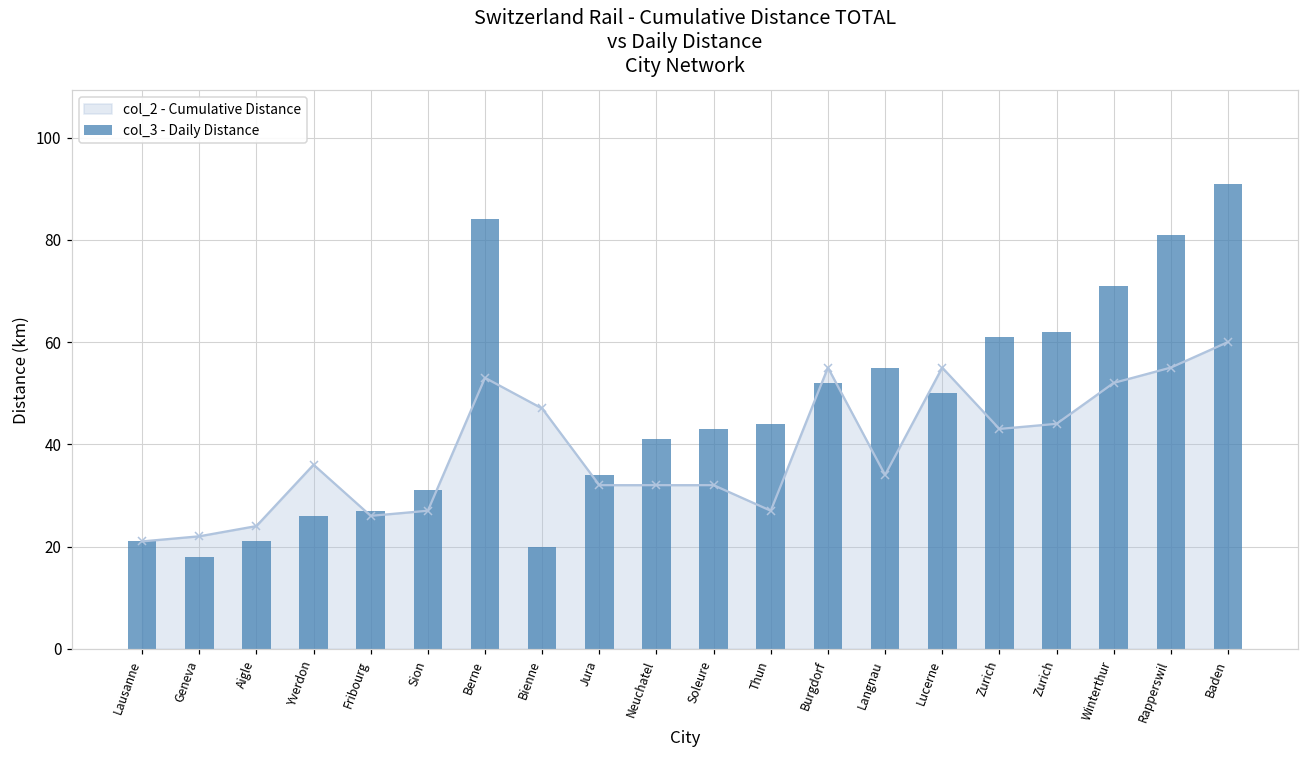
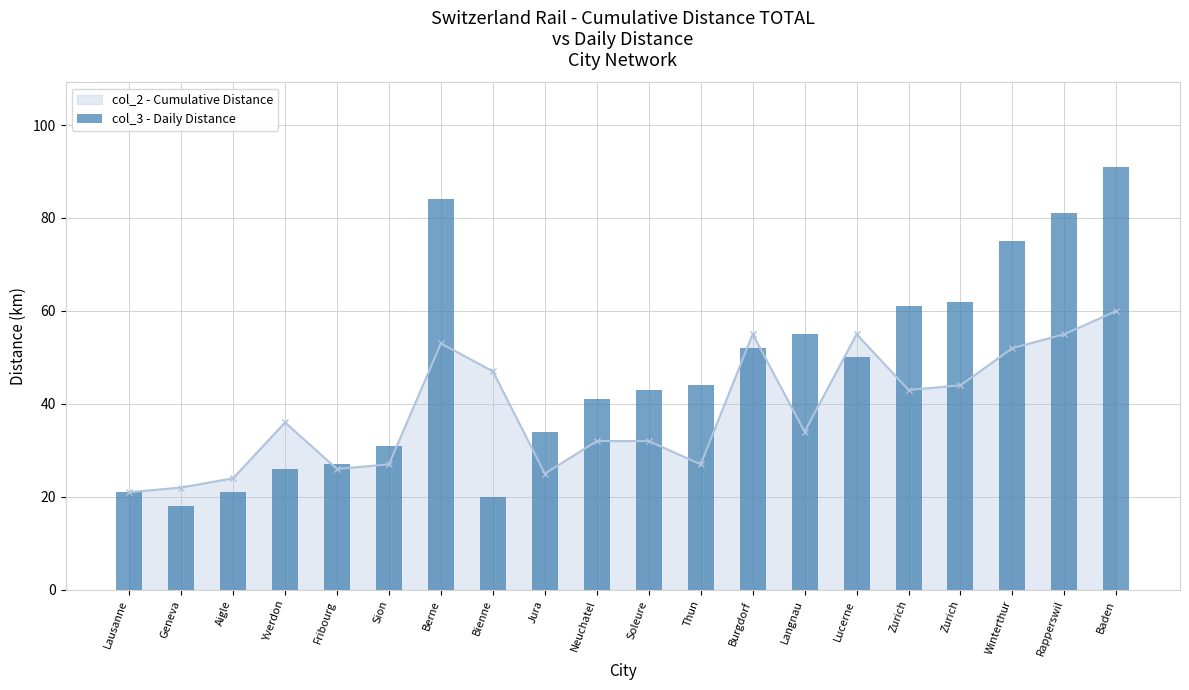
  {
    "col_2 - Cumulative Distance": {
      "Lausanne": 21,
      "Geneva": 22,
      "Aigle": 24,
      "Yverdon": 36,
      "Fribourg": 26,
      "Sion": 27,
      "Berne": 53,
      "Bienne": 47,
-     "Jura": 32,
+     "Jura": 25,
      "Neuchatel": 32,
      "Soleure": 32,
      "Thun": 27,
      "Burgdorf": 55,
      "Langnau": 34,
      "Lucerne": 55,
      "Winterthur": 52,
      "Rapperswil": 55,
      "Baden": 60
    },
    "col_3 - Daily Distance": {
      "Lausanne": 21,
      "Geneva": 18,
      "Aigle": 21,
      "Yverdon": 26,
      "Fribourg": 27,
      "Sion": 31,
      "Berne": 84,
      "Bienne": 20,
      "Jura": 34,
      "Neuchatel": 41,
      "Soleure": 43,
      "Thun": 44,
      "Burgdorf": 52,
      "Langnau": 55,
      "Lucerne": 50,
-     "Winterthur": 71,
+     "Winterthur": 75,
      "Rapperswil": 81,
      "Baden": 91
    }
  }
